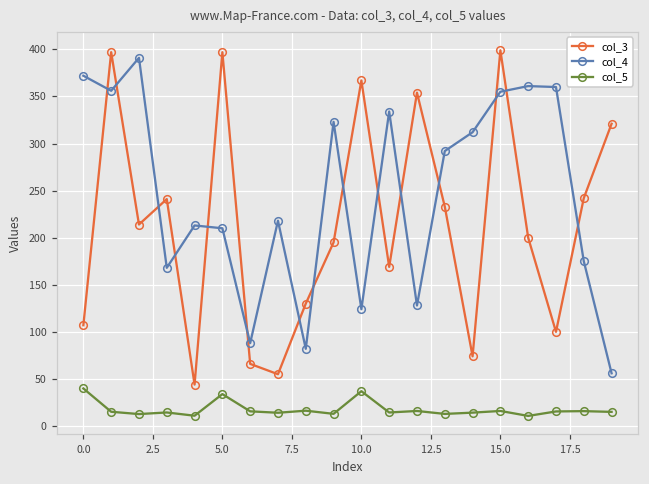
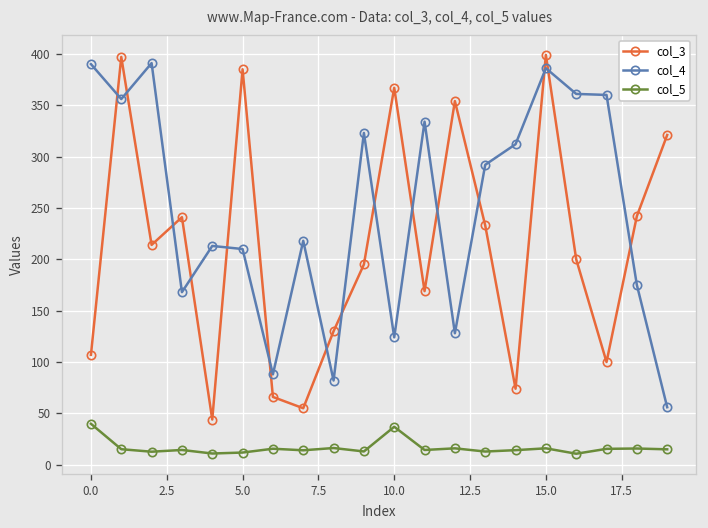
  {
    "col_3": {
      "0.0": 110,
-     "5.0": 400,
+     "5.0": 390,
      "10.0": 370,
      "15.0": 400
    },
    "col_4": {
-     "0.0": 370,
+     "0.0": 390,
      "5.0": 210,
      "10.0": 120,
-     "15.0": 360
+     "15.0": 390
    },
    "col_5": {
      "0.0": 40,
-     "5.0": 30,
+     "5.0": 10,
      "10.0": 40,
      "15.0": 20
    }
  }
